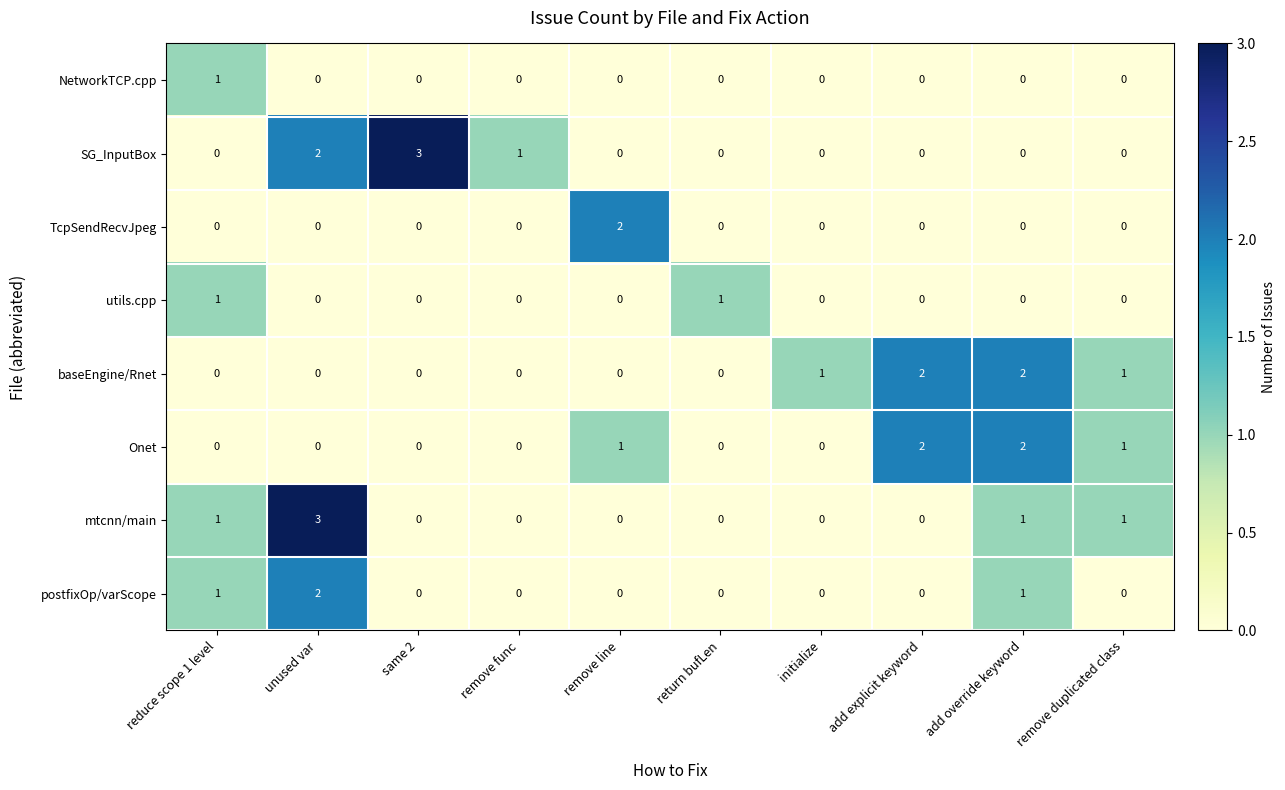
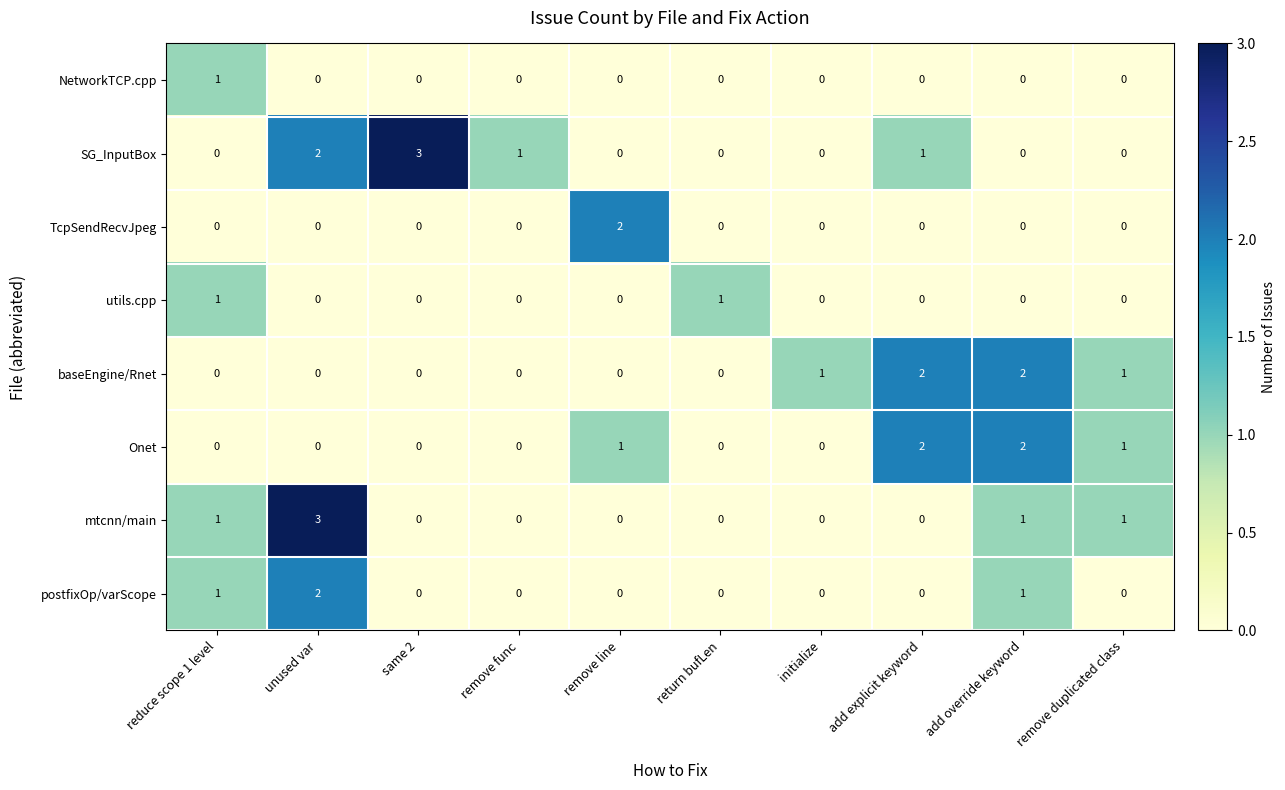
  {
    "NetworkTCP.cpp": {
      "reduce scope 1 level": 1,
      "unused var": 0,
      "same 2": 0,
      "remove func": 0,
      "remove line": 0,
      "return bufLen": 0,
      "initialize": 0,
      "add explicit keyword": 0,
      "add override keyword": 0,
      "remove duplicated class": 0
    },
    "SG_InputBox": {
      "reduce scope 1 level": 0,
      "unused var": 2,
      "same 2": 3,
      "remove func": 1,
      "remove line": 0,
      "return bufLen": 0,
      "initialize": 0,
-     "add explicit keyword": 0,
+     "add explicit keyword": 1,
      "add override keyword": 0,
      "remove duplicated class": 0
    },
    "TcpSendRecvJpeg": {
      "reduce scope 1 level": 0,
      "unused var": 0,
      "same 2": 0,
      "remove func": 0,
      "remove line": 2,
      "return bufLen": 0,
      "initialize": 0,
      "add explicit keyword": 0,
      "add override keyword": 0,
      "remove duplicated class": 0
    },
    "utils.cpp": {
      "reduce scope 1 level": 1,
      "unused var": 0,
      "same 2": 0,
      "remove func": 0,
      "remove line": 0,
      "return bufLen": 1,
      "initialize": 0,
      "add explicit keyword": 0,
      "add override keyword": 0,
      "remove duplicated class": 0
    },
    "baseEngine/Rnet": {
      "reduce scope 1 level": 0,
      "unused var": 0,
      "same 2": 0,
      "remove func": 0,
      "remove line": 0,
      "return bufLen": 0,
      "initialize": 1,
      "add explicit keyword": 2,
      "add override keyword": 2,
      "remove duplicated class": 1
    },
    "Onet": {
      "reduce scope 1 level": 0,
      "unused var": 0,
      "same 2": 0,
      "remove func": 0,
      "remove line": 1,
      "return bufLen": 0,
      "initialize": 0,
      "add explicit keyword": 2,
      "add override keyword": 2,
      "remove duplicated class": 1
    },
    "mtcnn/main": {
      "reduce scope 1 level": 1,
      "unused var": 3,
      "same 2": 0,
      "remove func": 0,
      "remove line": 0,
      "return bufLen": 0,
      "initialize": 0,
      "add explicit keyword": 0,
      "add override keyword": 1,
      "remove duplicated class": 1
    },
    "postfixOp/varScope": {
      "reduce scope 1 level": 1,
      "unused var": 2,
      "same 2": 0,
      "remove func": 0,
      "remove line": 0,
      "return bufLen": 0,
      "initialize": 0,
      "add explicit keyword": 0,
      "add override keyword": 1,
      "remove duplicated class": 0
    }
  }
